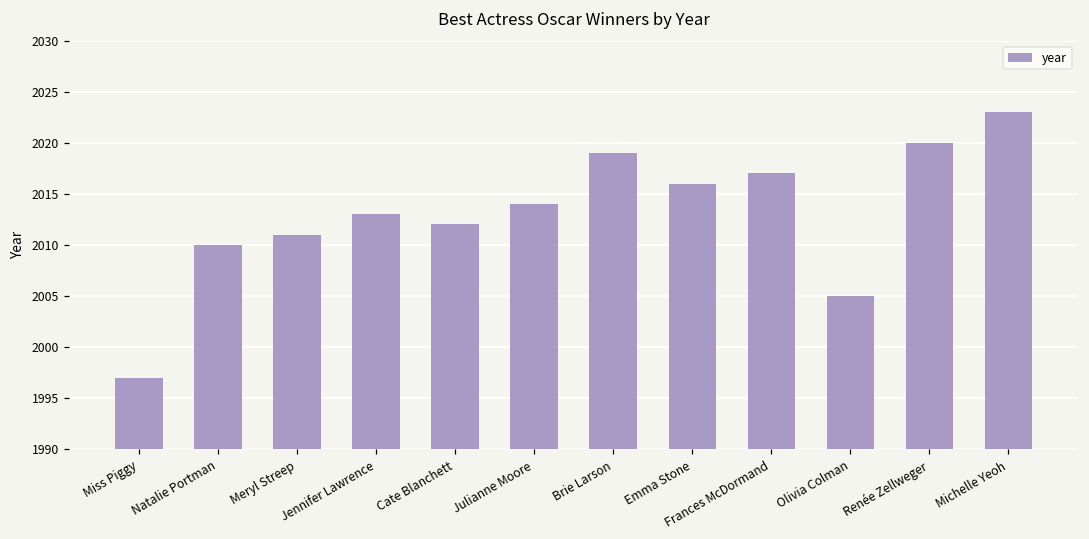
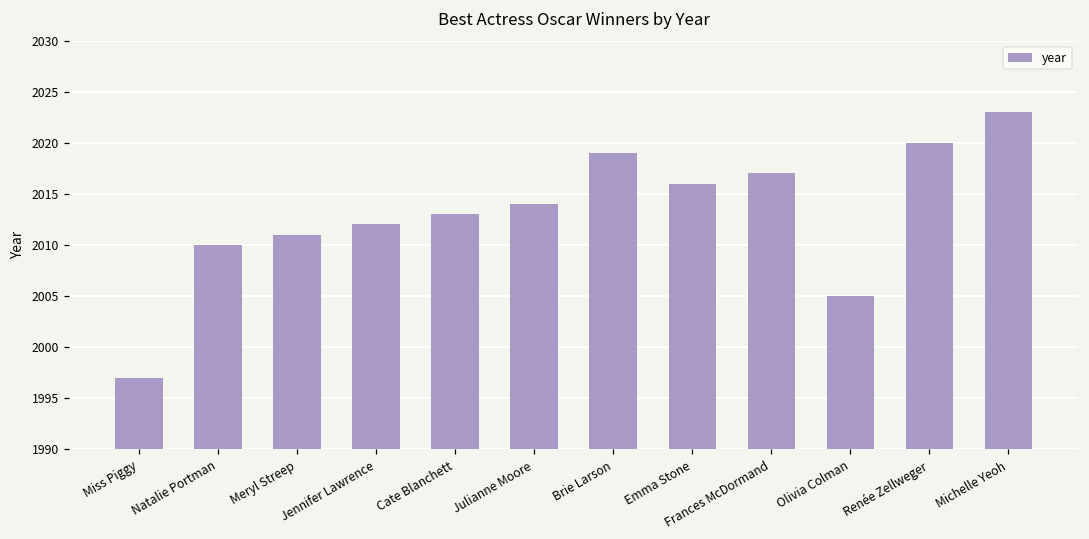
  {
    "Miss Piggy": 1997,
    "Natalie Portman": 2010,
    "Meryl Streep": 2011,
-   "Jennifer Lawrence": 2013,
-   "Cate Blanchett": 2012,
+   "Jennifer Lawrence": 2012,
+   "Cate Blanchett": 2013,
    "Julianne Moore": 2014,
    "Brie Larson": 2019,
    "Emma Stone": 2016,
    "Frances McDormand": 2017,
    "Olivia Colman": 2005,
    "Renée Zellweger": 2020,
    "Michelle Yeoh": 2023
  }
